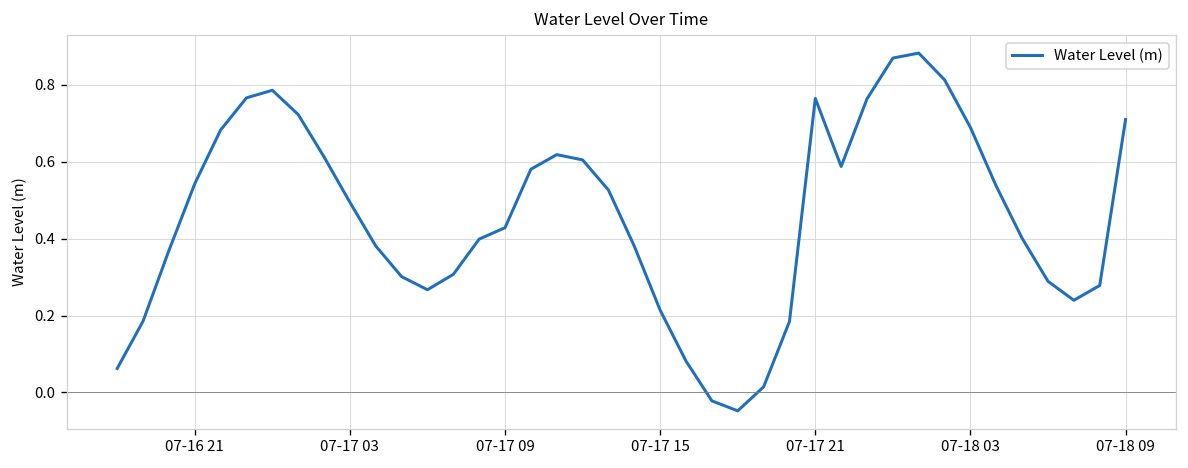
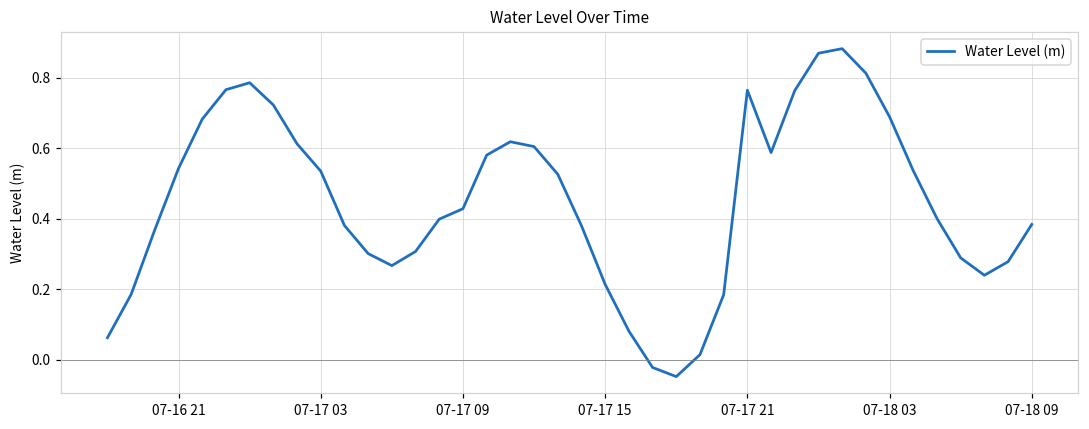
  {
    "07-16 21": 0.54,
-   "07-17 03": 0.49,
+   "07-17 03": 0.54,
    "07-17 09": 0.43,
    "07-17 15": 0.21,
    "07-17 21": 0.76,
    "07-18 03": 0.69,
-   "07-18 09": 0.71
+   "07-18 09": 0.38
  }
